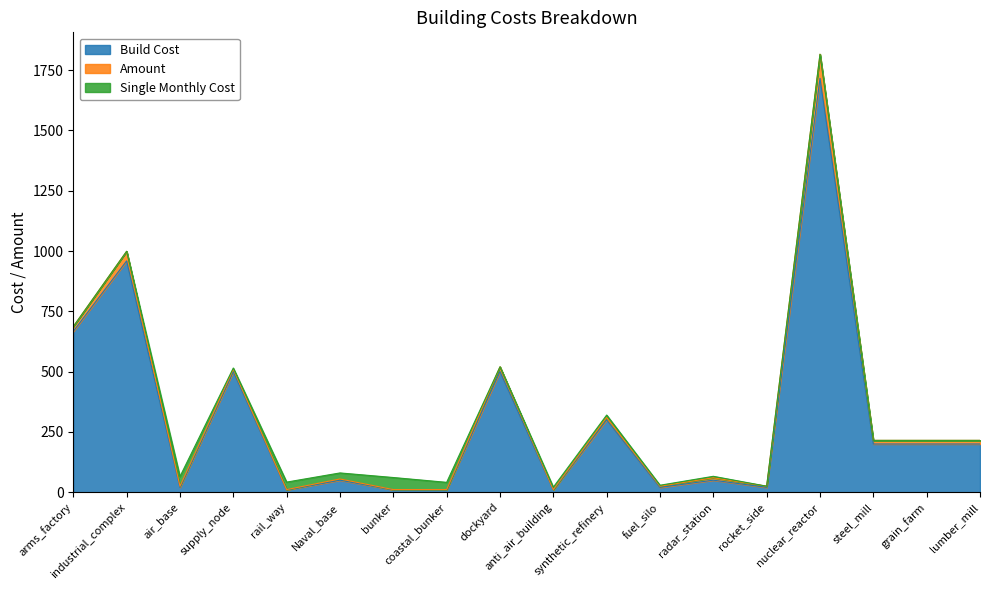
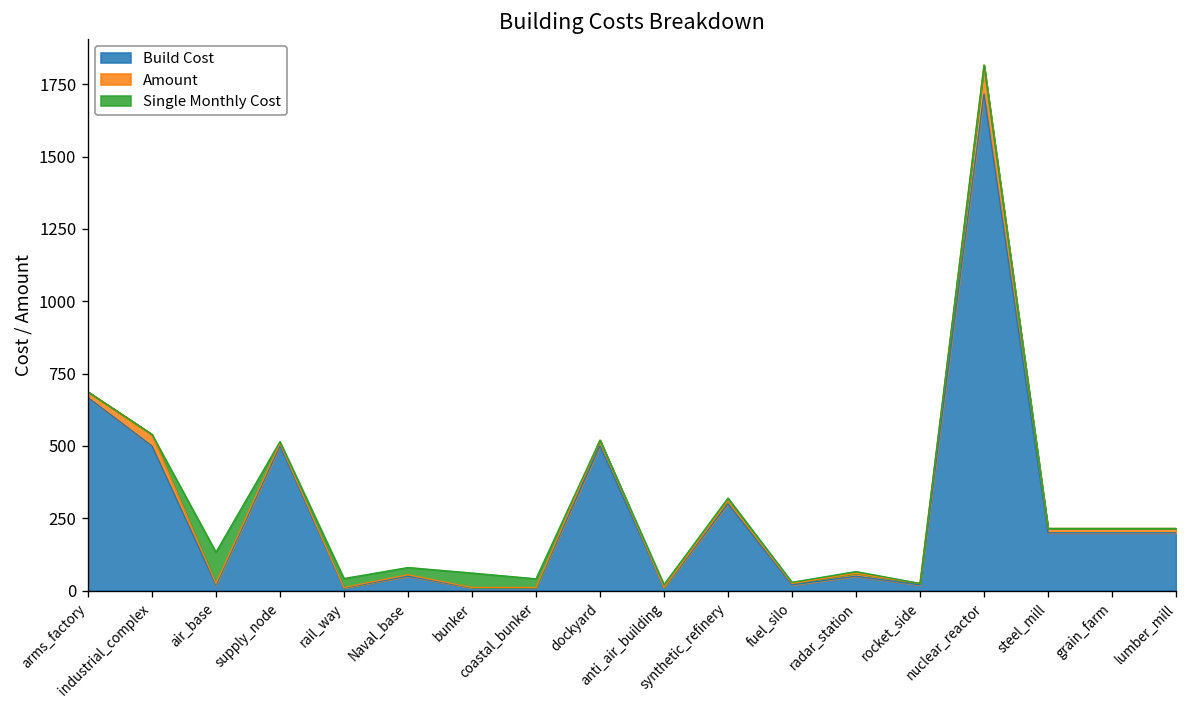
  {
    "Build Cost": {
      "arms_factory": 670,
-     "industrial_complex": 960,
+     "industrial_complex": 500,
      "dockyard": 500,
      "nuclear_reactor": 1720,
      "steel_mill": 200,
      "grain_farm": 200,
      "lumber_mill": 200
    },
    "Single Monthly Cost": {
-     "air_base": 40,
+     "air_base": 110,
      "rail_way": 30,
      "Naval_base": 30,
      "bunker": 50,
      "coastal_bunker": 30
    }
  }
